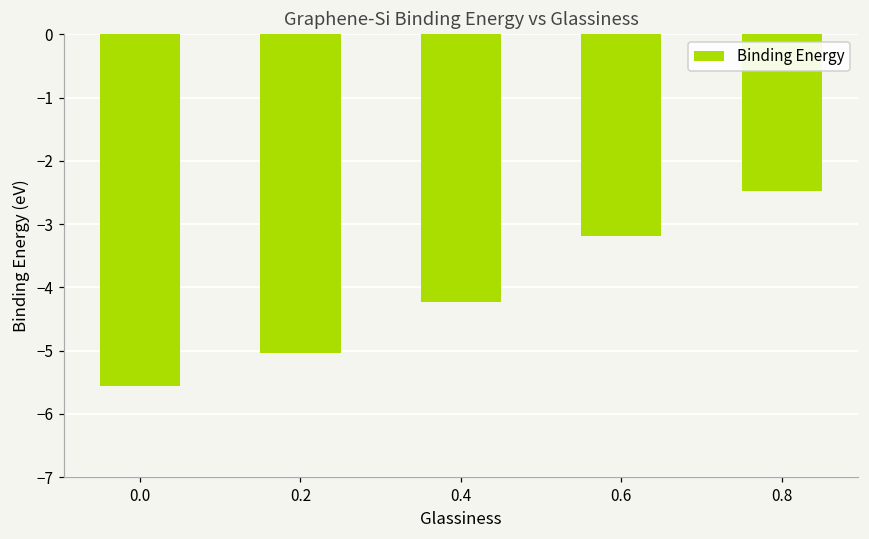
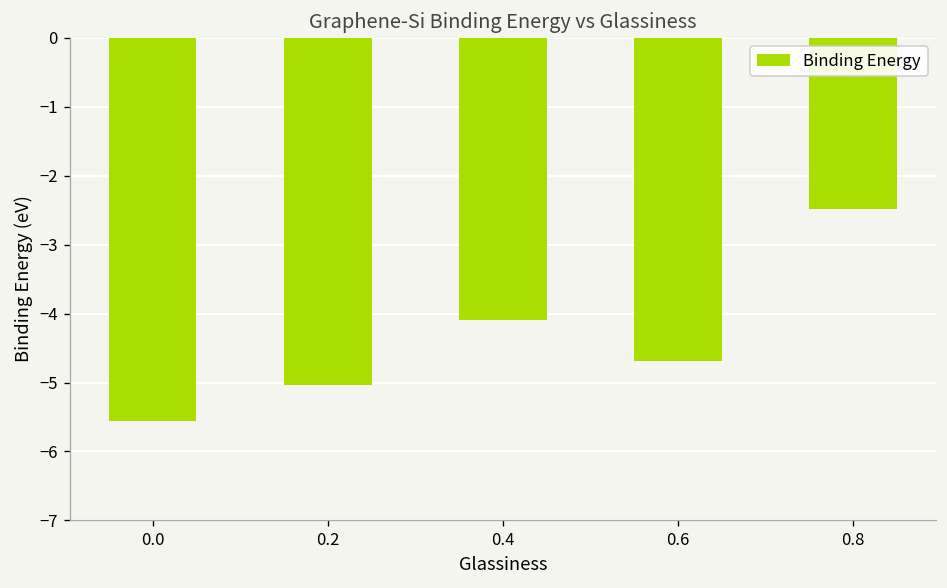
  {
    "0.0": -5.6,
    "0.2": -5.0,
-   "0.4": -4.2,
-   "0.6": -3.2,
+   "0.4": -4.1,
+   "0.6": -4.7,
    "0.8": -2.5
  }
